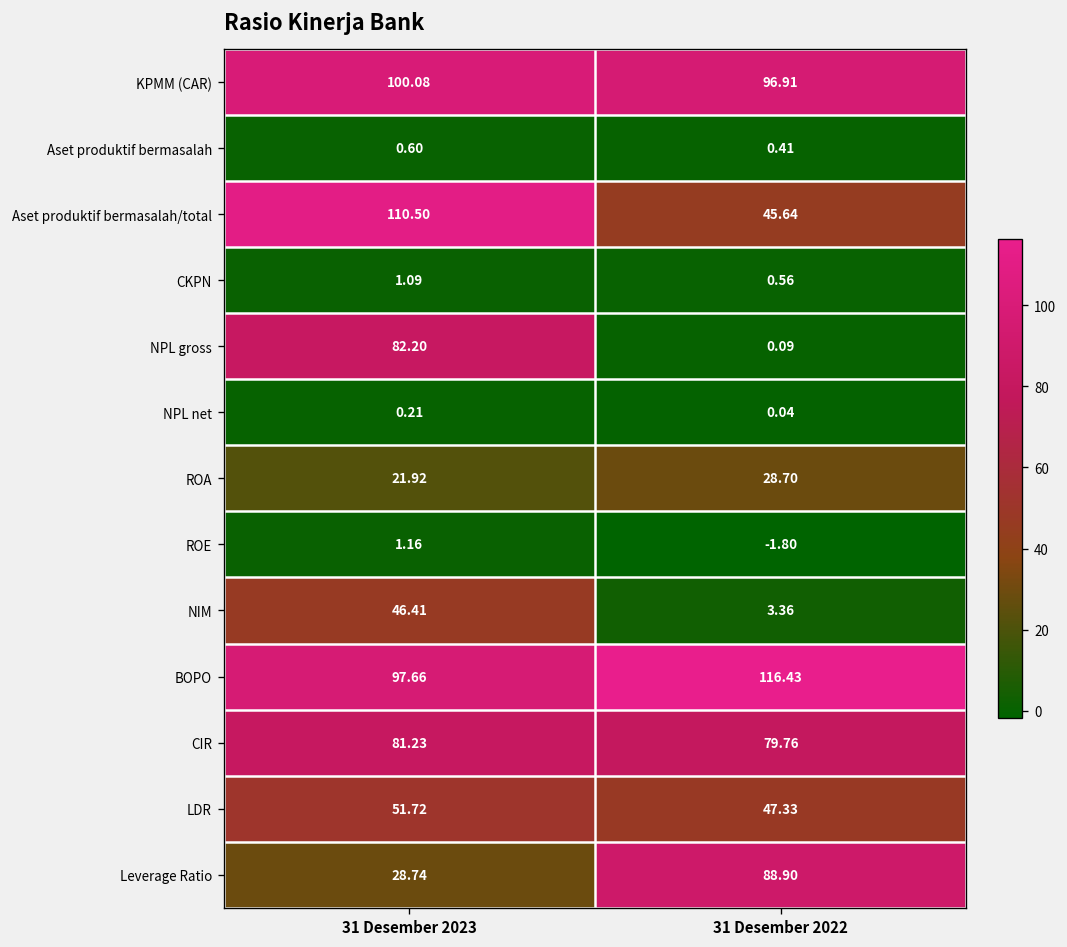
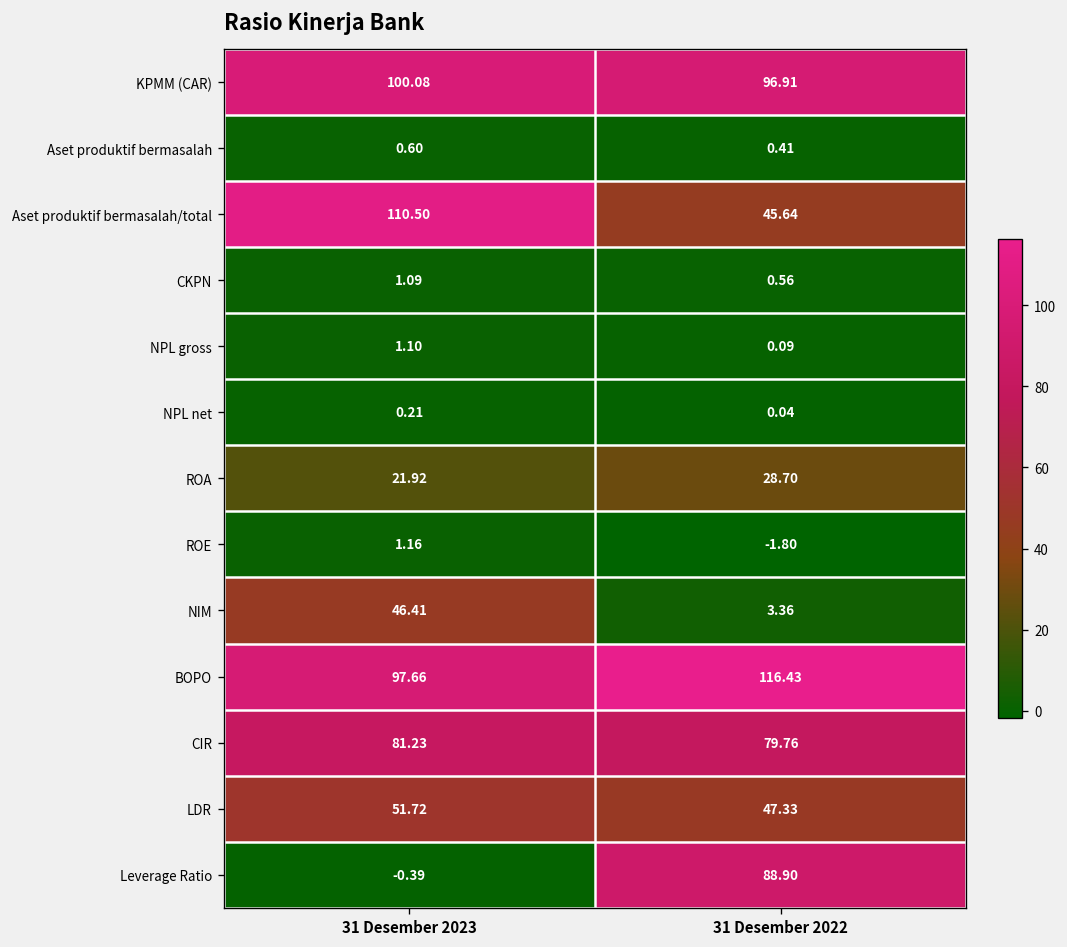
  {
    "KPMM (CAR)": {
      "31 Desember 2023": 100.08,
      "31 Desember 2022": 96.91
    },
    "Aset produktif bermasalah": {
      "31 Desember 2023": 0.60,
      "31 Desember 2022": 0.41
    },
    "Aset produktif bermasalah/total": {
      "31 Desember 2023": 110.50,
      "31 Desember 2022": 45.64
    },
    "CKPN": {
      "31 Desember 2023": 1.09,
      "31 Desember 2022": 0.56
    },
    "NPL gross": {
-     "31 Desember 2023": 82.20,
+     "31 Desember 2023": 1.10,
      "31 Desember 2022": 0.09
    },
    "NPL net": {
      "31 Desember 2023": 0.21,
      "31 Desember 2022": 0.04
    },
    "ROA": {
      "31 Desember 2023": 21.92,
      "31 Desember 2022": 28.70
    },
    "ROE": {
      "31 Desember 2023": 1.16,
      "31 Desember 2022": -1.80
    },
    "NIM": {
      "31 Desember 2023": 46.41,
      "31 Desember 2022": 3.36
    },
    "BOPO": {
      "31 Desember 2023": 97.66,
      "31 Desember 2022": 116.43
    },
    "CIR": {
      "31 Desember 2023": 81.23,
      "31 Desember 2022": 79.76
    },
    "LDR": {
      "31 Desember 2023": 51.72,
      "31 Desember 2022": 47.33
    },
    "Leverage Ratio": {
-     "31 Desember 2023": 28.74,
+     "31 Desember 2023": -0.39,
      "31 Desember 2022": 88.90
    }
  }
